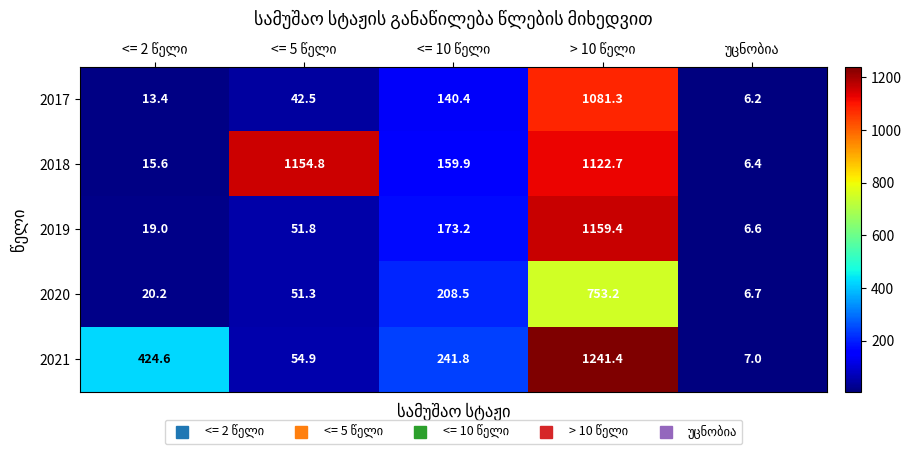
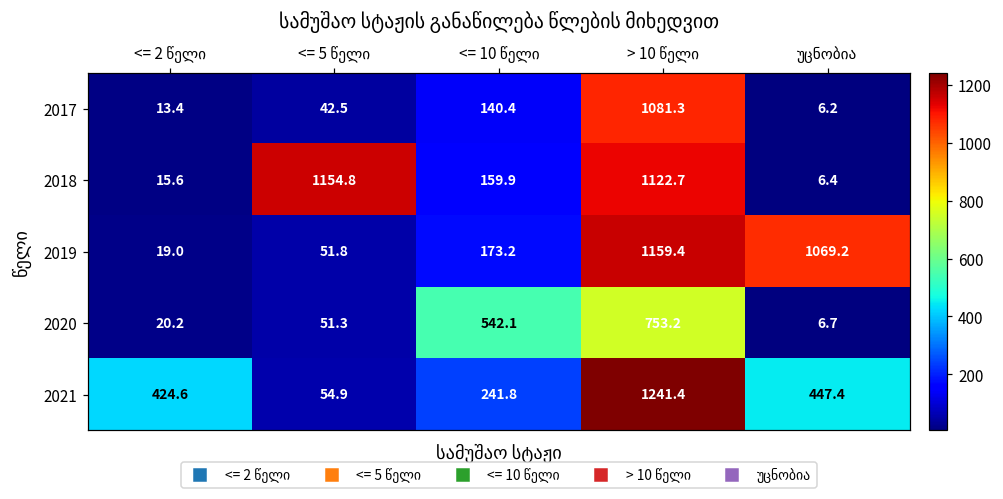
  {
    "2017": {
      "<= 2 წელი": 13.4,
      "<= 5 წელი": 42.5,
      "<= 10 წელი": 140.4,
      "> 10 წელი": 1081.3,
      "უცნობია": 6.2
    },
    "2018": {
      "<= 2 წელი": 15.6,
      "<= 5 წელი": 1154.8,
      "<= 10 წელი": 159.9,
      "> 10 წელი": 1122.7,
      "უცნობია": 6.4
    },
    "2019": {
      "<= 2 წელი": 19.0,
      "<= 5 წელი": 51.8,
      "<= 10 წელი": 173.2,
      "> 10 წელი": 1159.4,
-     "უცნობია": 6.6
+     "უცნობია": 1069.2
    },
    "2020": {
      "<= 2 წელი": 20.2,
      "<= 5 წელი": 51.3,
-     "<= 10 წელი": 208.5,
+     "<= 10 წელი": 542.1,
      "> 10 წელი": 753.2,
      "უცნობია": 6.7
    },
    "2021": {
      "<= 2 წელი": 424.6,
      "<= 5 წელი": 54.9,
      "<= 10 წელი": 241.8,
      "> 10 წელი": 1241.4,
-     "უცნობია": 7.0
+     "უცნობია": 447.4
    }
  }
